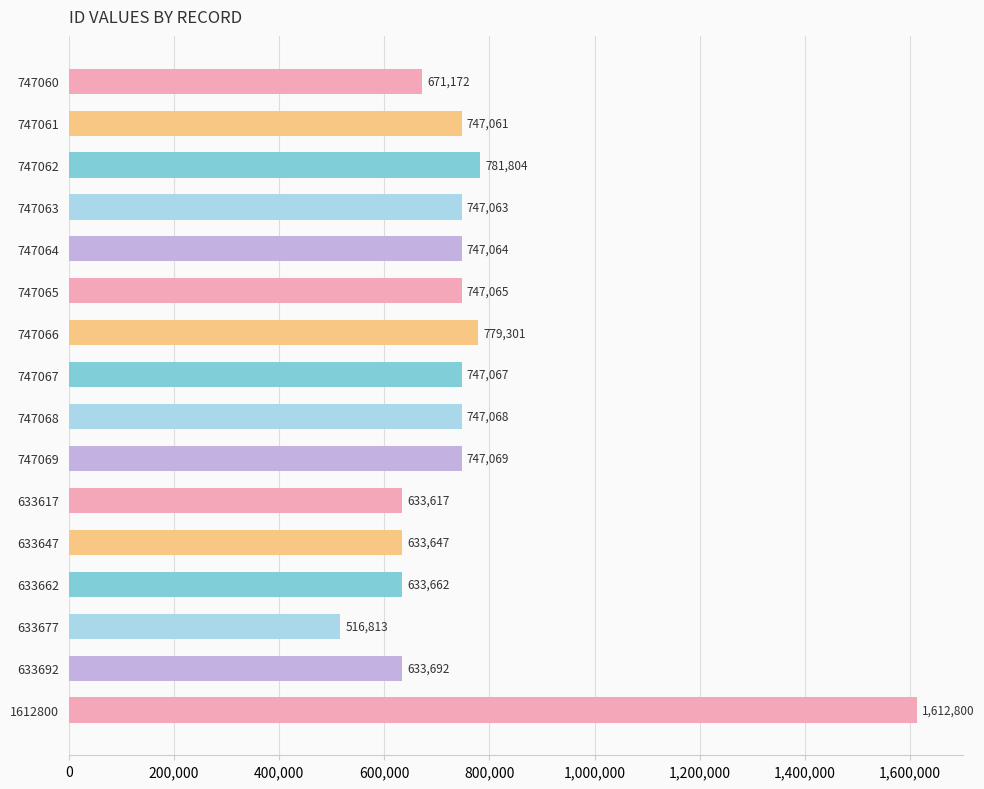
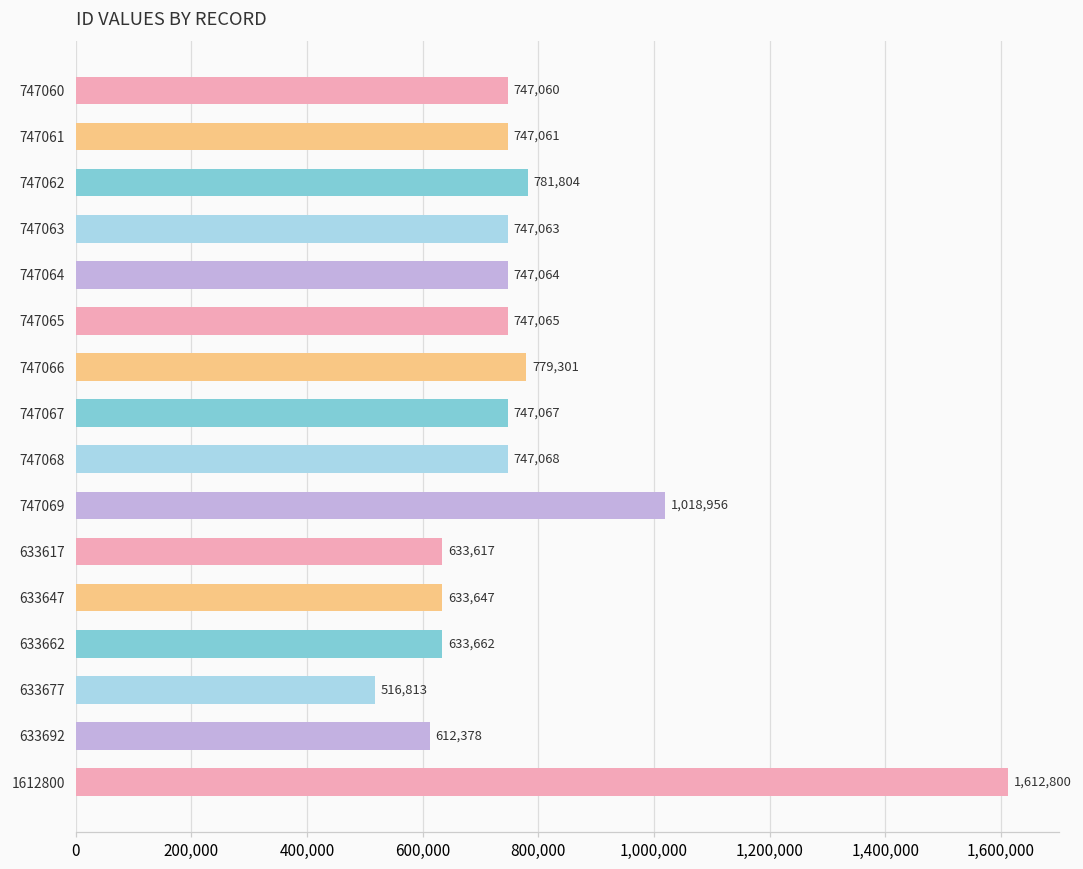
  {
-   "747060": "671,172",
+   "747060": "747,060",
    "747061": "747,061",
    "747062": "781,804",
    "747063": "747,063",
    "747064": "747,064",
    "747065": "747,065",
    "747066": "779,301",
    "747067": "747,067",
    "747068": "747,068",
-   "747069": "747,069",
+   "747069": "1,018,956",
    "633617": "633,617",
    "633647": "633,647",
    "633662": "633,662",
    "633677": "516,813",
-   "633692": "633,692",
+   "633692": "612,378",
    "1612800": "1,612,800"
  }
